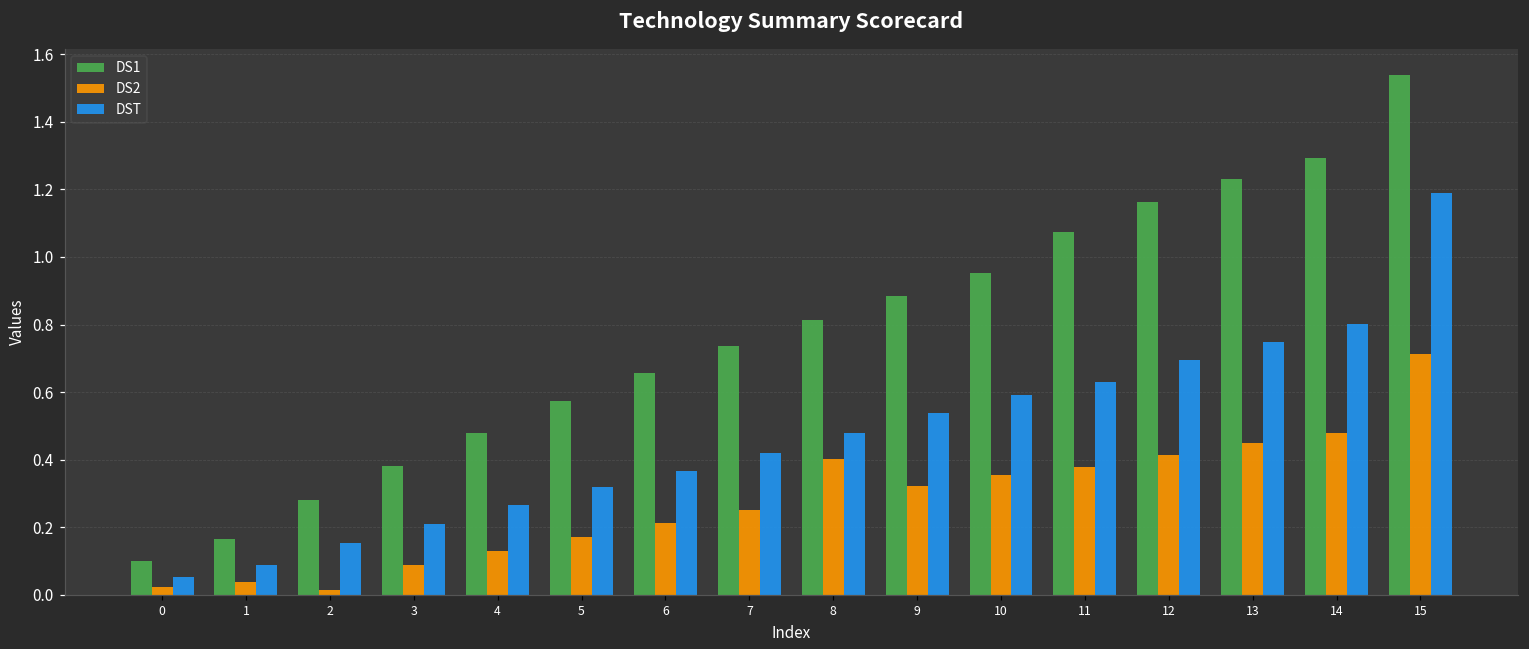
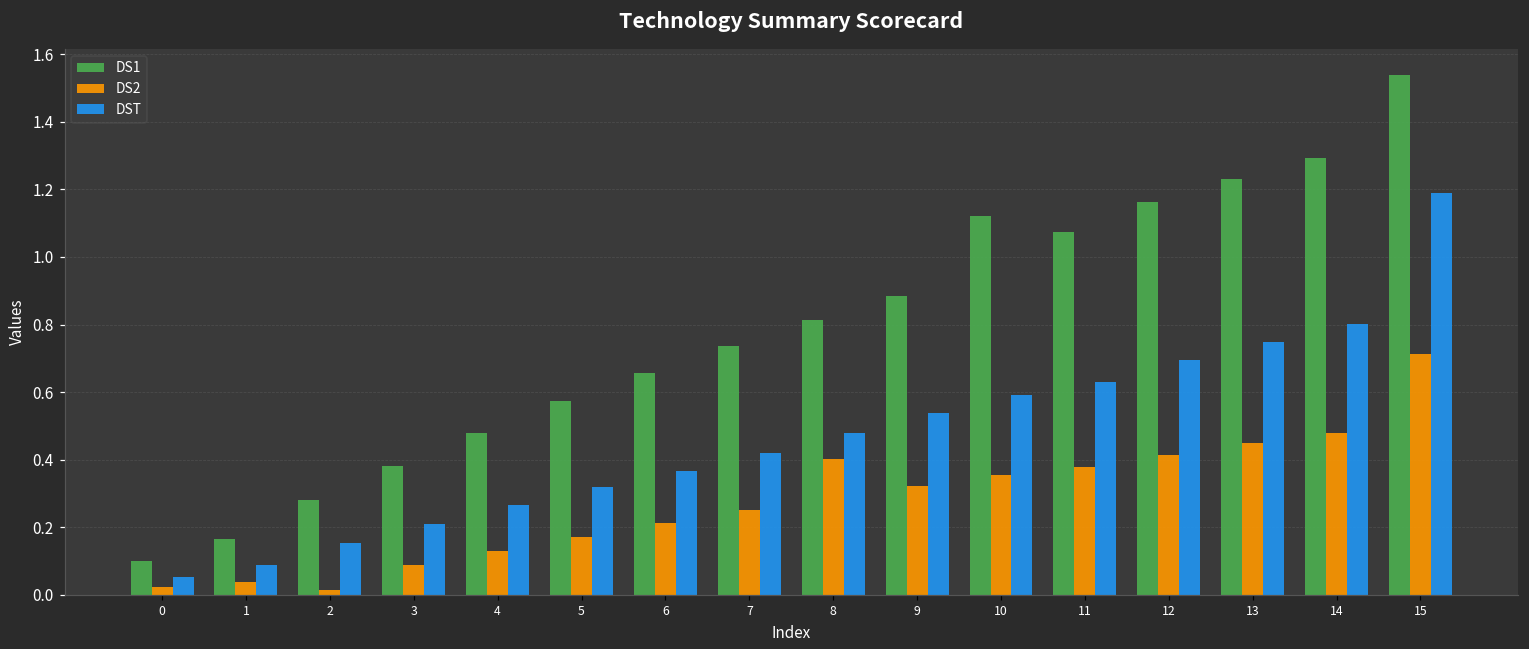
  {
    "DS1": {
      "0": 0.10,
      "1": 0.17,
      "2": 0.28,
      "3": 0.38,
      "4": 0.48,
      "5": 0.57,
      "6": 0.66,
      "7": 0.74,
      "8": 0.81,
      "9": 0.88,
-     "10": 0.95,
+     "10": 1.12,
      "11": 1.07,
      "12": 1.16,
      "13": 1.23,
      "14": 1.29,
      "15": 1.54
    },
    "DS2": {
      "0": 0.02,
      "1": 0.04,
      "2": 0.02,
      "3": 0.09,
      "4": 0.13,
      "5": 0.17,
      "6": 0.21,
      "7": 0.25,
      "8": 0.40,
      "9": 0.32,
      "10": 0.35,
      "11": 0.38,
      "12": 0.42,
      "13": 0.45,
      "14": 0.48,
      "15": 0.71
    },
    "DST": {
      "0": 0.05,
      "1": 0.09,
      "2": 0.15,
      "3": 0.21,
      "4": 0.27,
      "5": 0.32,
      "6": 0.37,
      "7": 0.42,
      "8": 0.48,
      "9": 0.54,
      "10": 0.59,
      "11": 0.63,
      "12": 0.69,
      "13": 0.75,
      "14": 0.80,
      "15": 1.19
    }
  }
